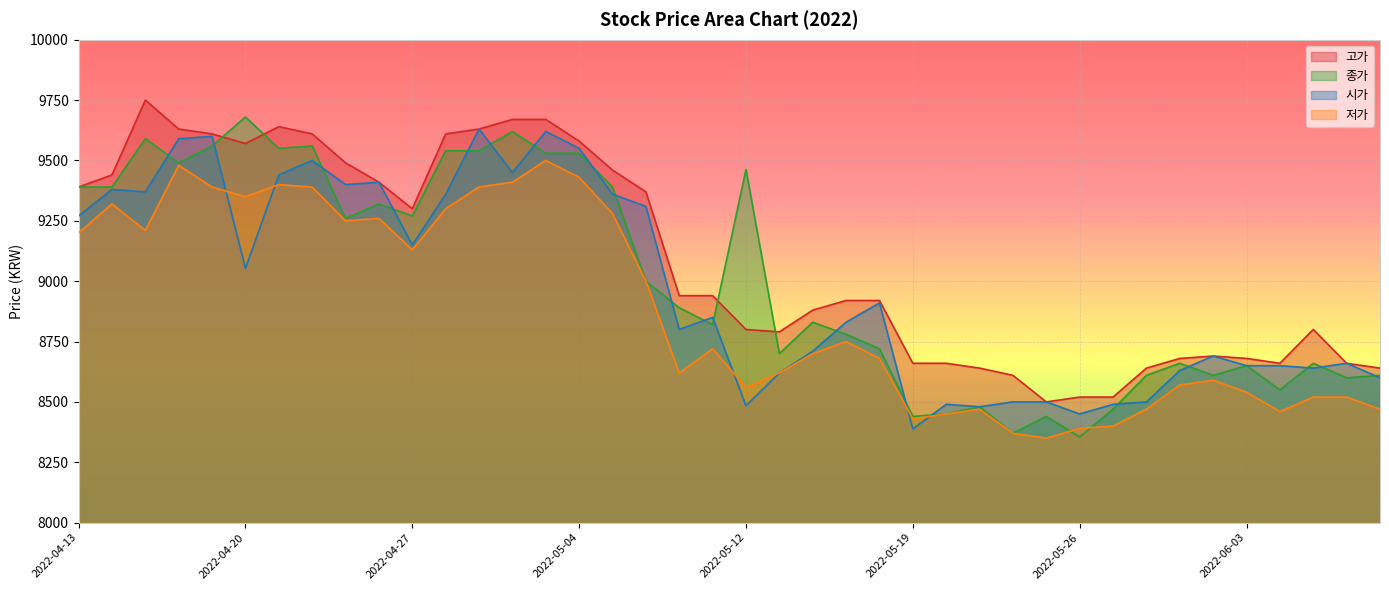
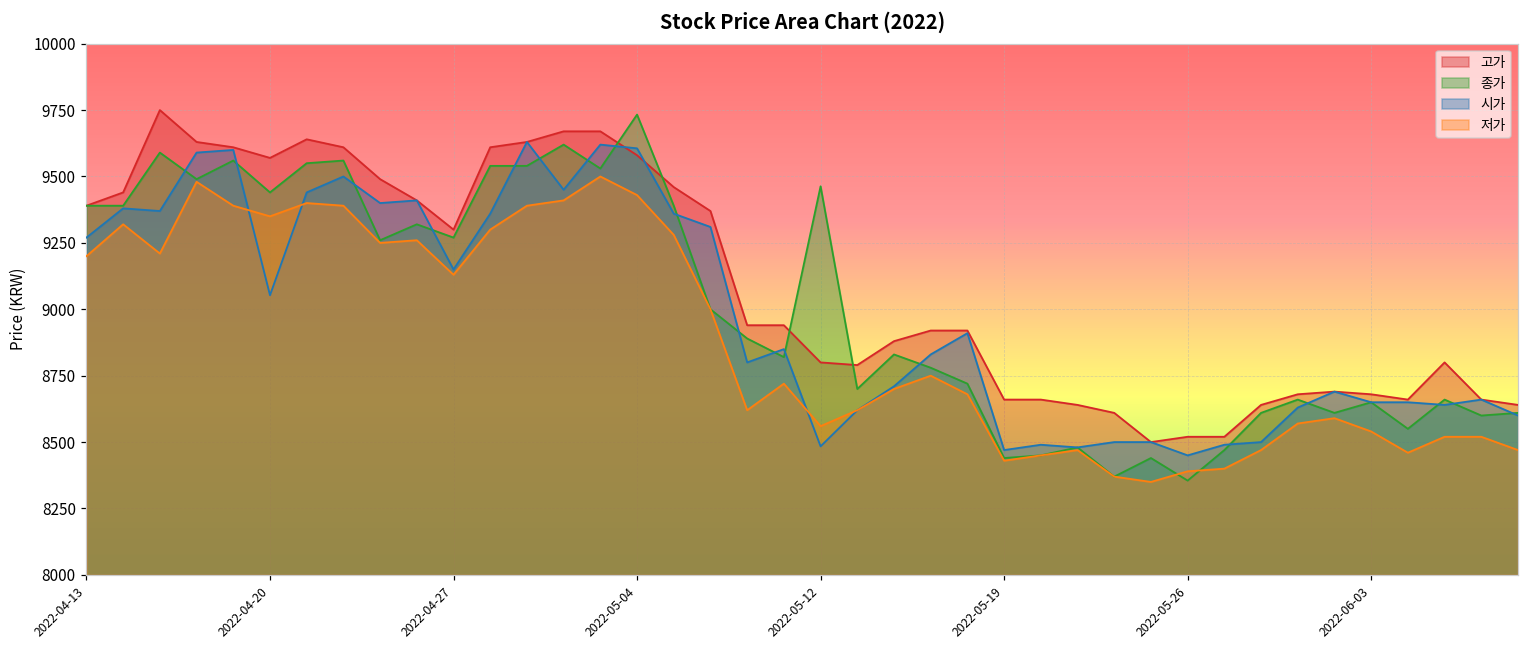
  {
    "종가": {
-     "2022-04-20": 9680,
+     "2022-04-20": 9440,
      "2022-04-27": 9270,
-     "2022-05-04": 9530,
+     "2022-05-04": 9730,
      "2022-05-12": 9460,
      "2022-05-26": 8360
    },
    "시가": {
      "2022-04-13": 9270,
      "2022-04-20": 9050,
      "2022-04-27": 9150,
-     "2022-05-04": 9550,
+     "2022-05-04": 9610,
      "2022-05-12": 8480,
-     "2022-05-19": 8390,
+     "2022-05-19": 8470,
      "2022-05-26": 8450
    }
  }
